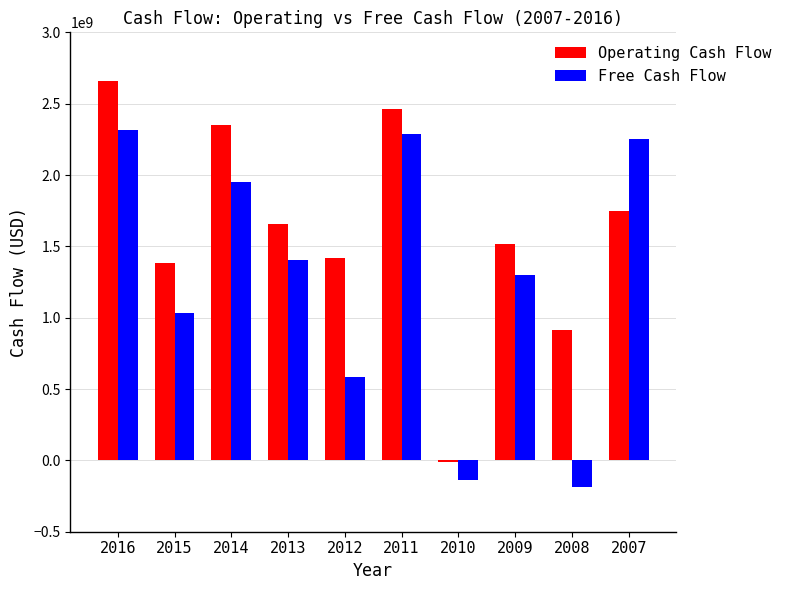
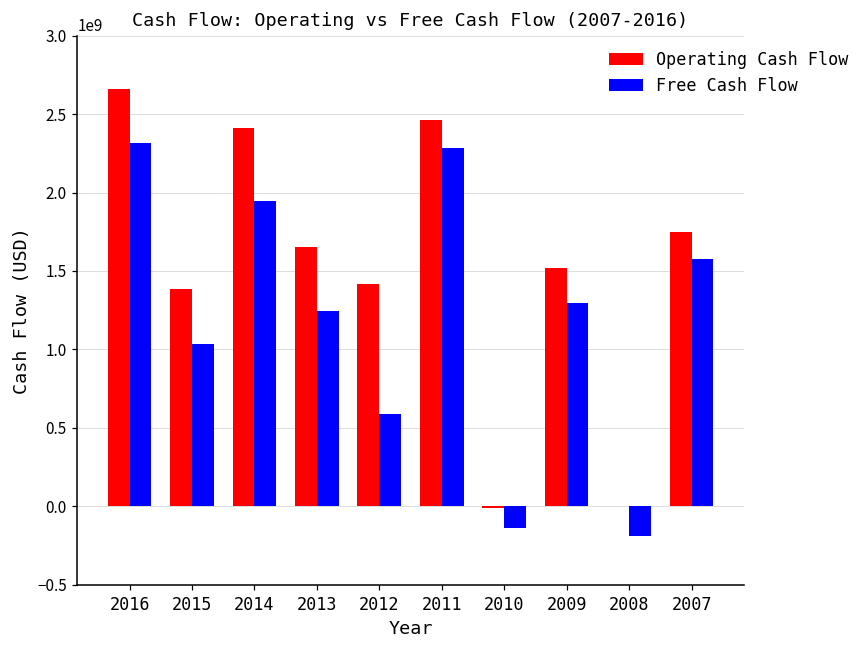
  {
    "Operating Cash Flow": {
      "2016": 2660000000,
      "2015": 1380000000,
-     "2014": 2350000000,
+     "2014": 2410000000,
      "2013": 1660000000,
      "2012": 1420000000,
      "2011": 2460000000,
      "2009": 1520000000,
-     "2008": 910000000,
+     "2008": 0,
      "2007": 1750000000
    },
    "Free Cash Flow": {
      "2016": 2320000000,
      "2015": 1040000000,
      "2014": 1950000000,
-     "2013": 1410000000,
+     "2013": 1250000000,
      "2012": 590000000,
      "2011": 2280000000,
      "2010": -140000000,
      "2009": 1300000000,
      "2008": -190000000,
-     "2007": 2250000000
+     "2007": 1580000000
    }
  }
